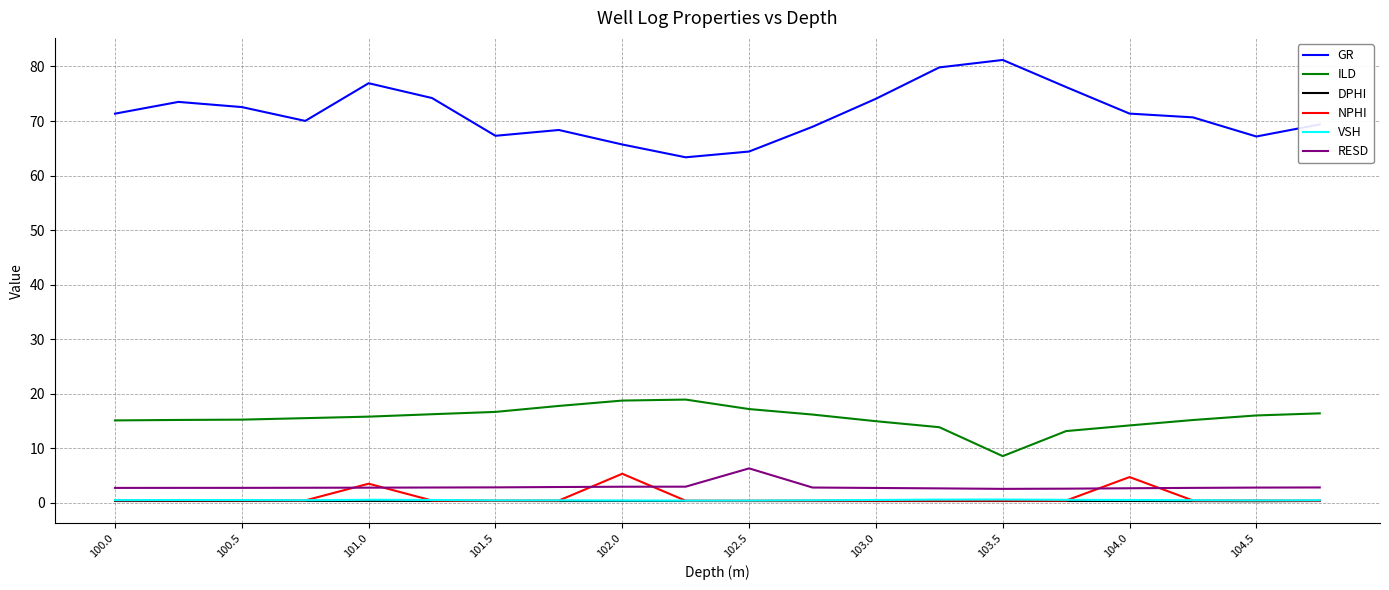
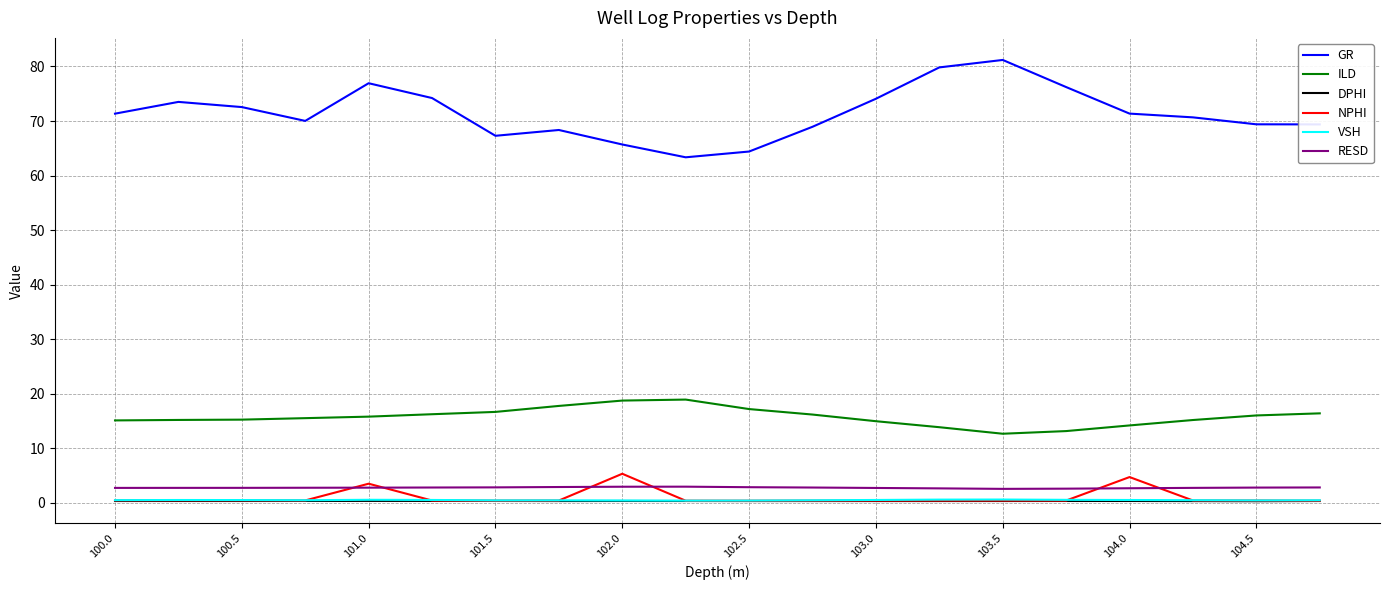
  {
    "GR": {
      "100.0": 71,
      "100.5": 73,
      "101.0": 77,
      "101.5": 67,
      "102.0": 66,
      "102.5": 64,
      "103.0": 74,
      "103.5": 81,
      "104.0": 71,
-     "104.5": 67
+     "104.5": 69
    },
    "ILD": {
      "100.0": 15,
      "100.5": 15,
      "101.0": 16,
      "101.5": 17,
      "102.0": 19,
      "102.5": 17,
      "103.0": 15,
-     "103.5": 9,
+     "103.5": 13,
      "104.0": 14,
      "104.5": 16
    },
    "NPHI": {
      "101.0": 3,
      "102.0": 5,
      "104.0": 5
    },
    "RESD": {
      "100.0": 3,
      "100.5": 3,
      "101.0": 3,
      "101.5": 3,
      "102.0": 3,
-     "102.5": 6,
+     "102.5": 3,
      "103.0": 3,
      "103.5": 3,
      "104.0": 3,
      "104.5": 3
    }
  }
